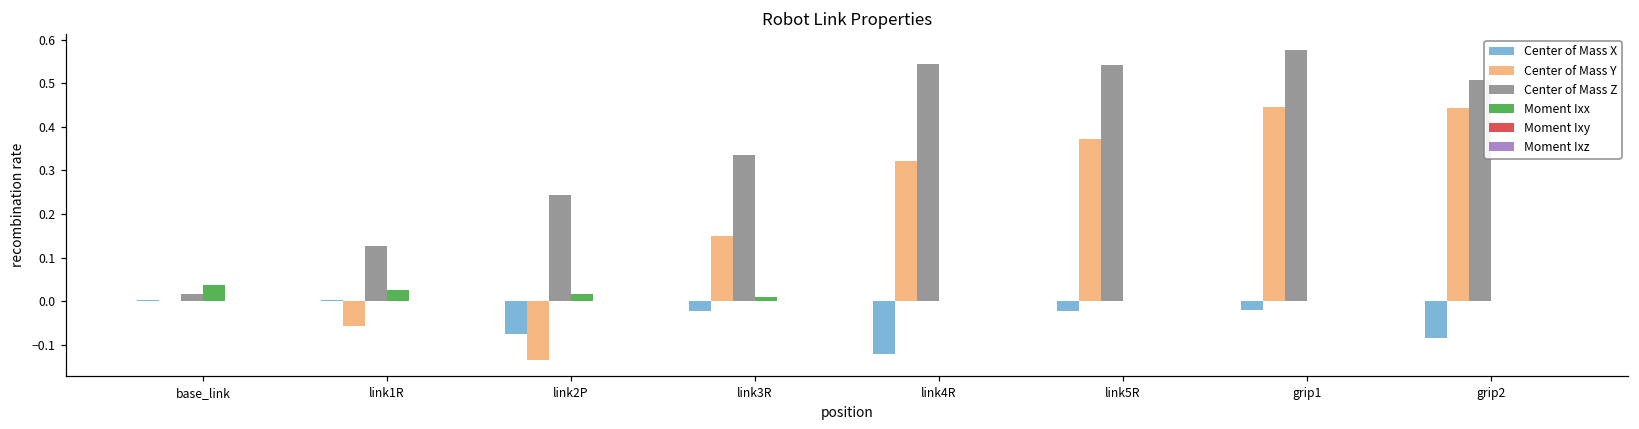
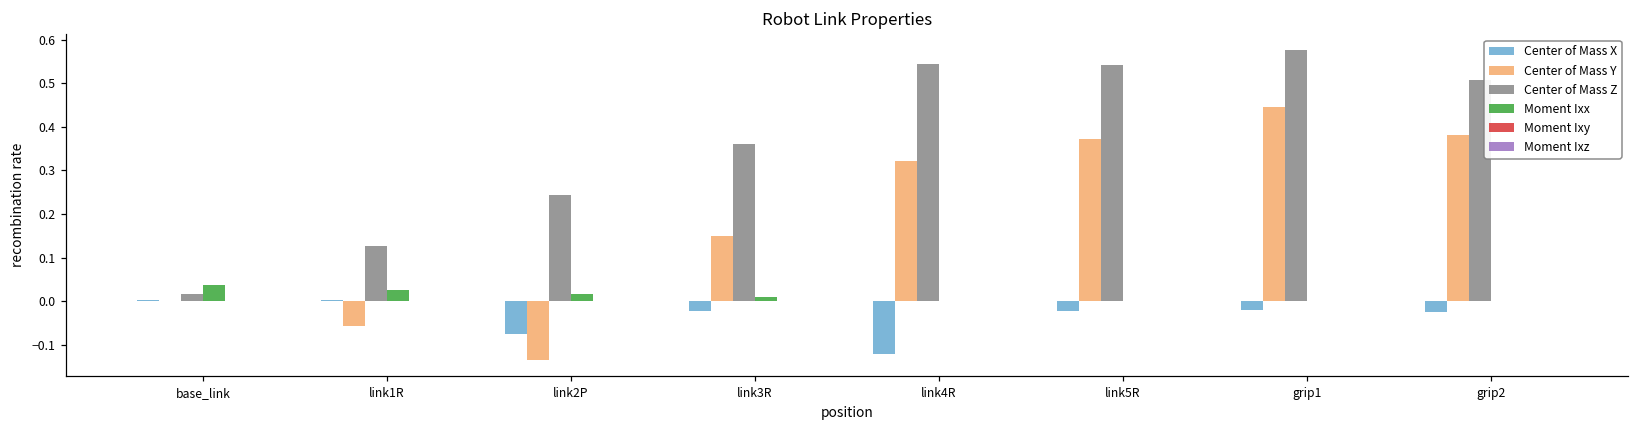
  {
    "Center of Mass X": {
      "link2P": -0.07,
      "link3R": -0.02,
      "link4R": -0.12,
      "link5R": -0.02,
      "grip1": -0.02,
-     "grip2": -0.08
+     "grip2": -0.02
    },
    "Center of Mass Y": {
      "link1R": -0.06,
      "link2P": -0.14,
      "link3R": 0.15,
      "link4R": 0.32,
      "link5R": 0.37,
      "grip1": 0.45,
-     "grip2": 0.44
+     "grip2": 0.38
    },
    "Center of Mass Z": {
      "base_link": 0.02,
      "link1R": 0.13,
      "link2P": 0.24,
-     "link3R": 0.34,
+     "link3R": 0.36,
      "link4R": 0.54,
      "link5R": 0.54,
      "grip1": 0.58,
      "grip2": 0.51
    },
    "Moment Ixx": {
      "base_link": 0.04,
      "link1R": 0.02,
      "link2P": 0.02,
      "link3R": 0.01
    }
  }
